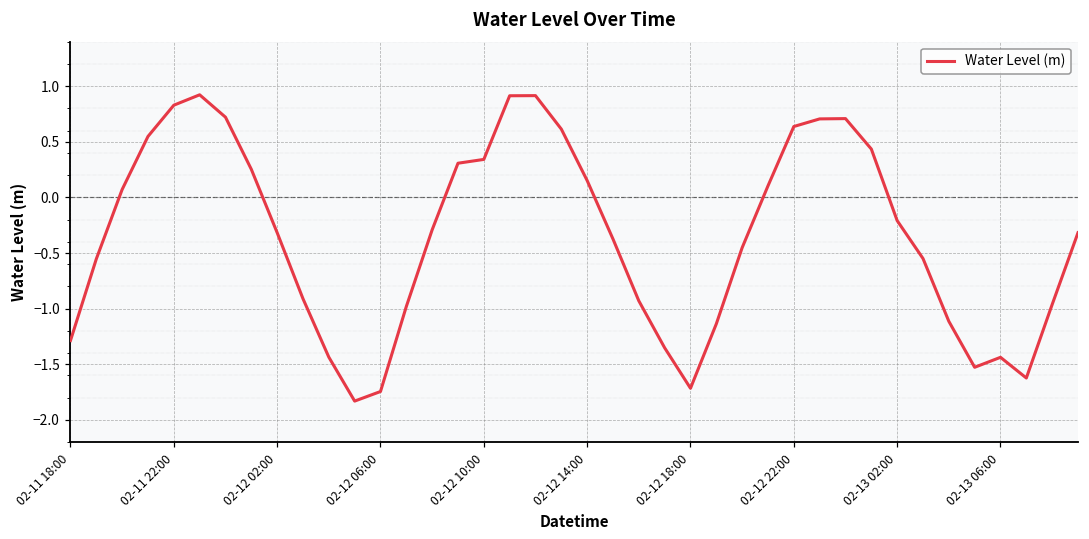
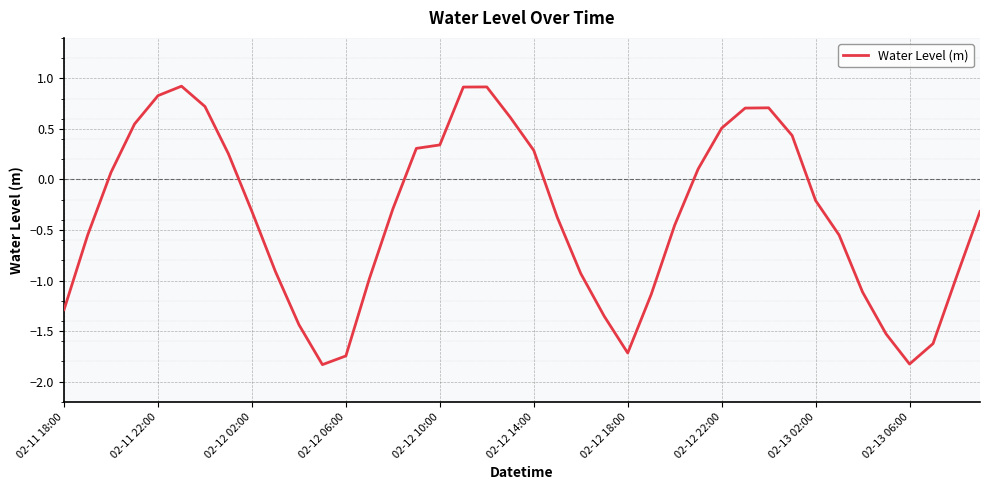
  {
    "02-11 18:00": -1.29,
    "02-11 22:00": 0.83,
    "02-12 02:00": -0.32,
    "02-12 06:00": -1.75,
    "02-12 10:00": 0.34,
-   "02-12 14:00": 0.15,
+   "02-12 14:00": 0.29,
    "02-12 18:00": -1.72,
-   "02-12 22:00": 0.64,
+   "02-12 22:00": 0.51,
    "02-13 02:00": -0.21,
-   "02-13 06:00": -1.44
+   "02-13 06:00": -1.83
  }
